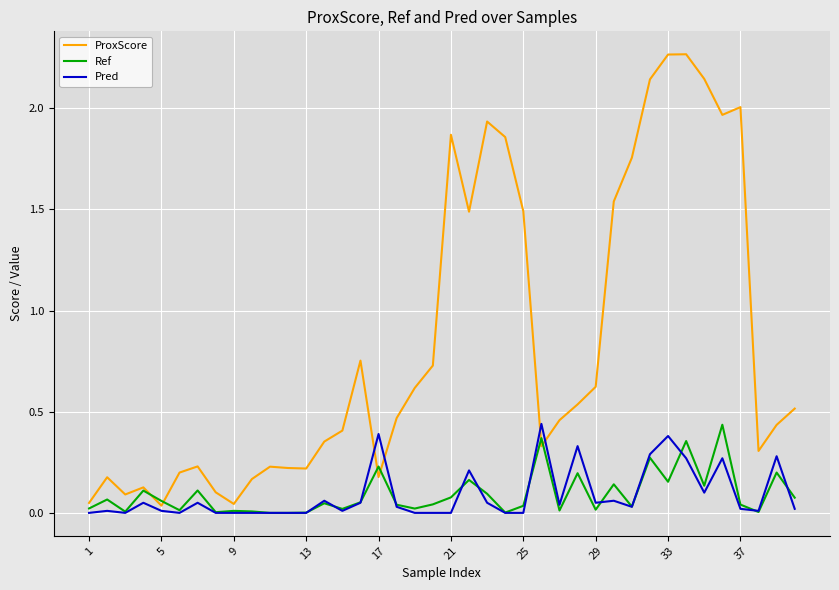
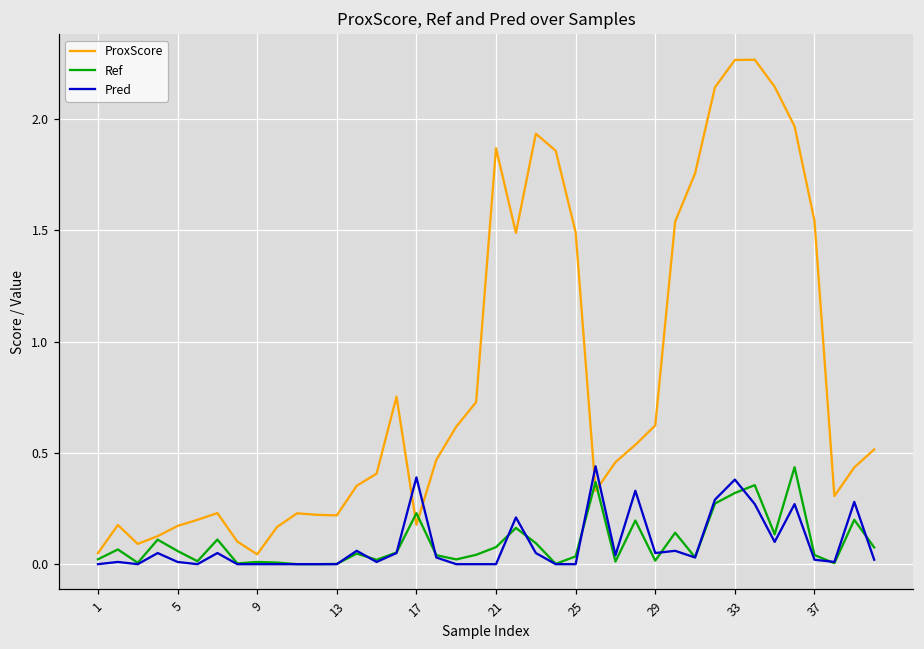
  {
    "ProxScore": {
      "1": 0.05,
-     "5": 0.04,
+     "5": 0.17,
      "9": 0.04,
      "13": 0.22,
      "17": 0.18,
      "21": 1.87,
      "25": 1.49,
      "29": 0.62,
      "33": 2.27,
-     "37": 2.01
+     "37": 1.54
    },
    "Ref": {
      "1": 0.02,
      "5": 0.06,
      "17": 0.23,
      "21": 0.08,
      "25": 0.03,
      "29": 0.02,
-     "33": 0.15,
+     "33": 0.32,
      "37": 0.04
    },
    "Pred": {
      "1": 0.00,
      "5": 0.01,
      "17": 0.39,
      "21": 0.00,
      "25": 0.00,
      "29": 0.05,
      "33": 0.38,
      "37": 0.02
    }
  }
